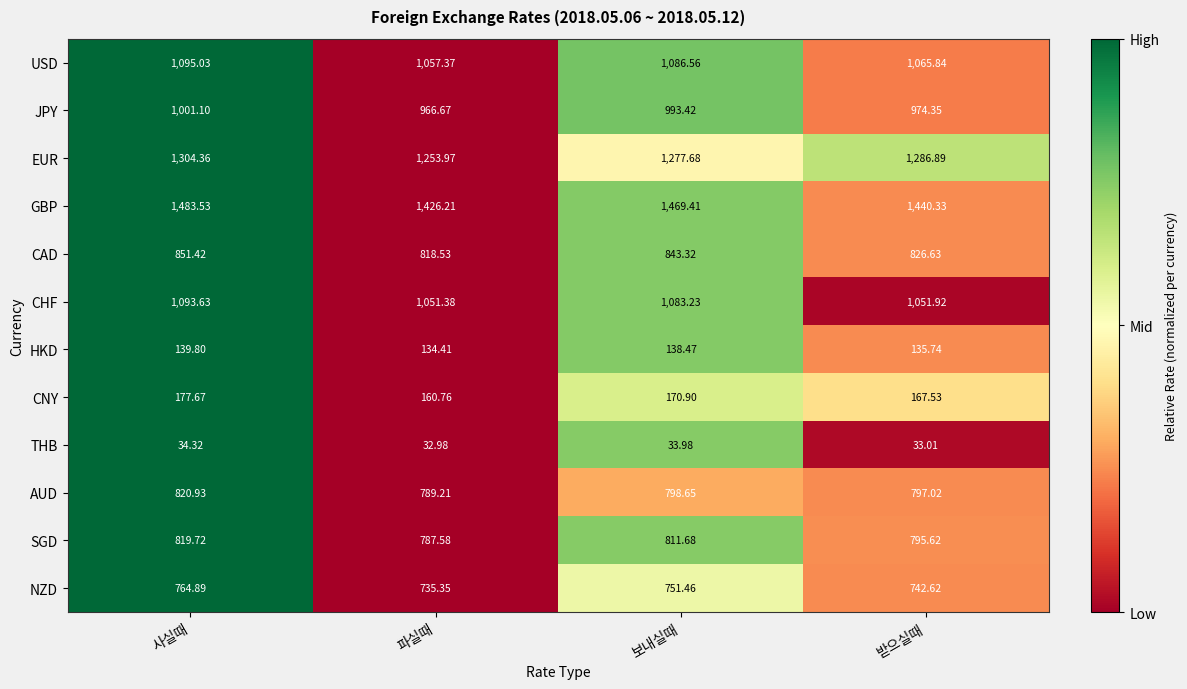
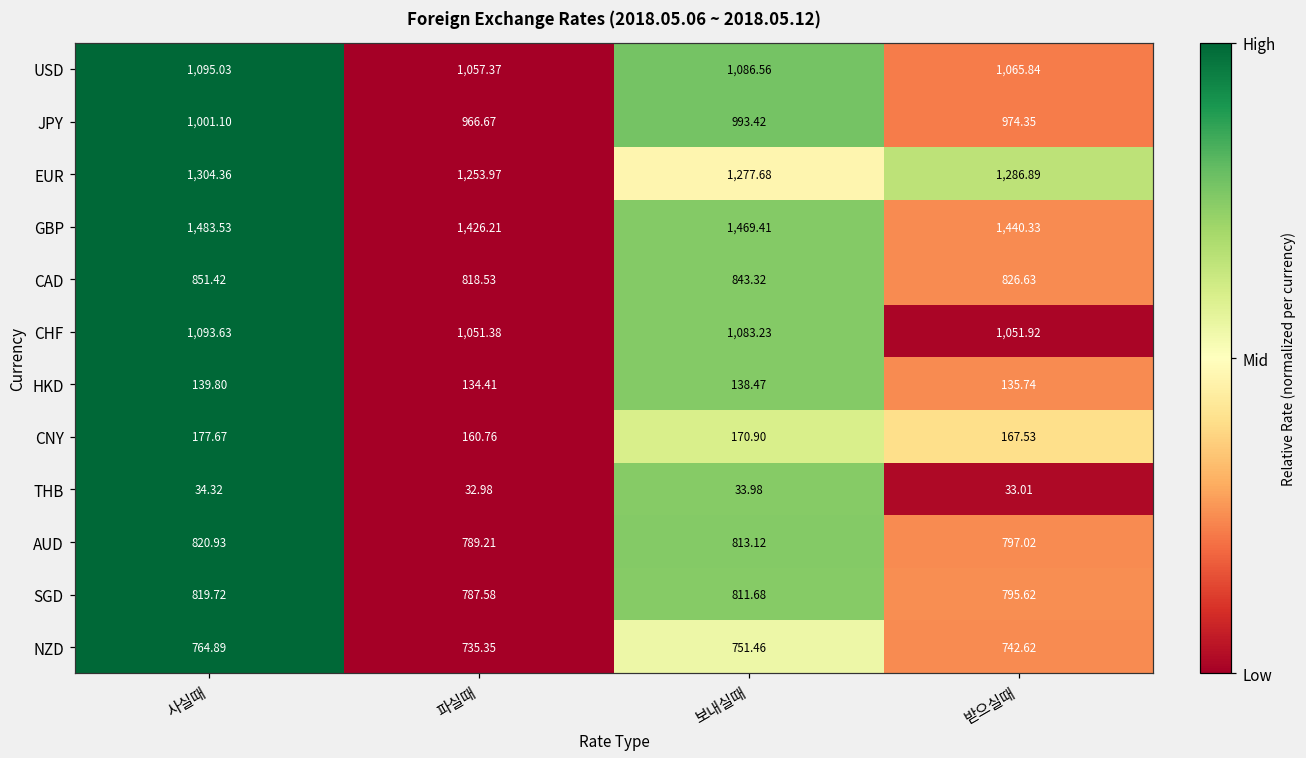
  {
    "USD": {
      "사실때": "1,095.03",
      "파실때": "1,057.37",
      "보내실때": "1,086.56",
      "받으실때": "1,065.84"
    },
    "JPY": {
      "사실때": "1,001.10",
      "파실때": "966.67",
      "보내실때": "993.42",
      "받으실때": "974.35"
    },
    "EUR": {
      "사실때": "1,304.36",
      "파실때": "1,253.97",
      "보내실때": "1,277.68",
      "받으실때": "1,286.89"
    },
    "GBP": {
      "사실때": "1,483.53",
      "파실때": "1,426.21",
      "보내실때": "1,469.41",
      "받으실때": "1,440.33"
    },
    "CAD": {
      "사실때": "851.42",
      "파실때": "818.53",
      "보내실때": "843.32",
      "받으실때": "826.63"
    },
    "CHF": {
      "사실때": "1,093.63",
      "파실때": "1,051.38",
      "보내실때": "1,083.23",
      "받으실때": "1,051.92"
    },
    "HKD": {
      "사실때": "139.80",
      "파실때": "134.41",
      "보내실때": "138.47",
      "받으실때": "135.74"
    },
    "CNY": {
      "사실때": "177.67",
      "파실때": "160.76",
      "보내실때": "170.90",
      "받으실때": "167.53"
    },
    "THB": {
      "사실때": "34.32",
      "파실때": "32.98",
      "보내실때": "33.98",
      "받으실때": "33.01"
    },
    "AUD": {
      "사실때": "820.93",
      "파실때": "789.21",
-     "보내실때": "798.65",
+     "보내실때": "813.12",
      "받으실때": "797.02"
    },
    "SGD": {
      "사실때": "819.72",
      "파실때": "787.58",
      "보내실때": "811.68",
      "받으실때": "795.62"
    },
    "NZD": {
      "사실때": "764.89",
      "파실때": "735.35",
      "보내실때": "751.46",
      "받으실때": "742.62"
    }
  }
